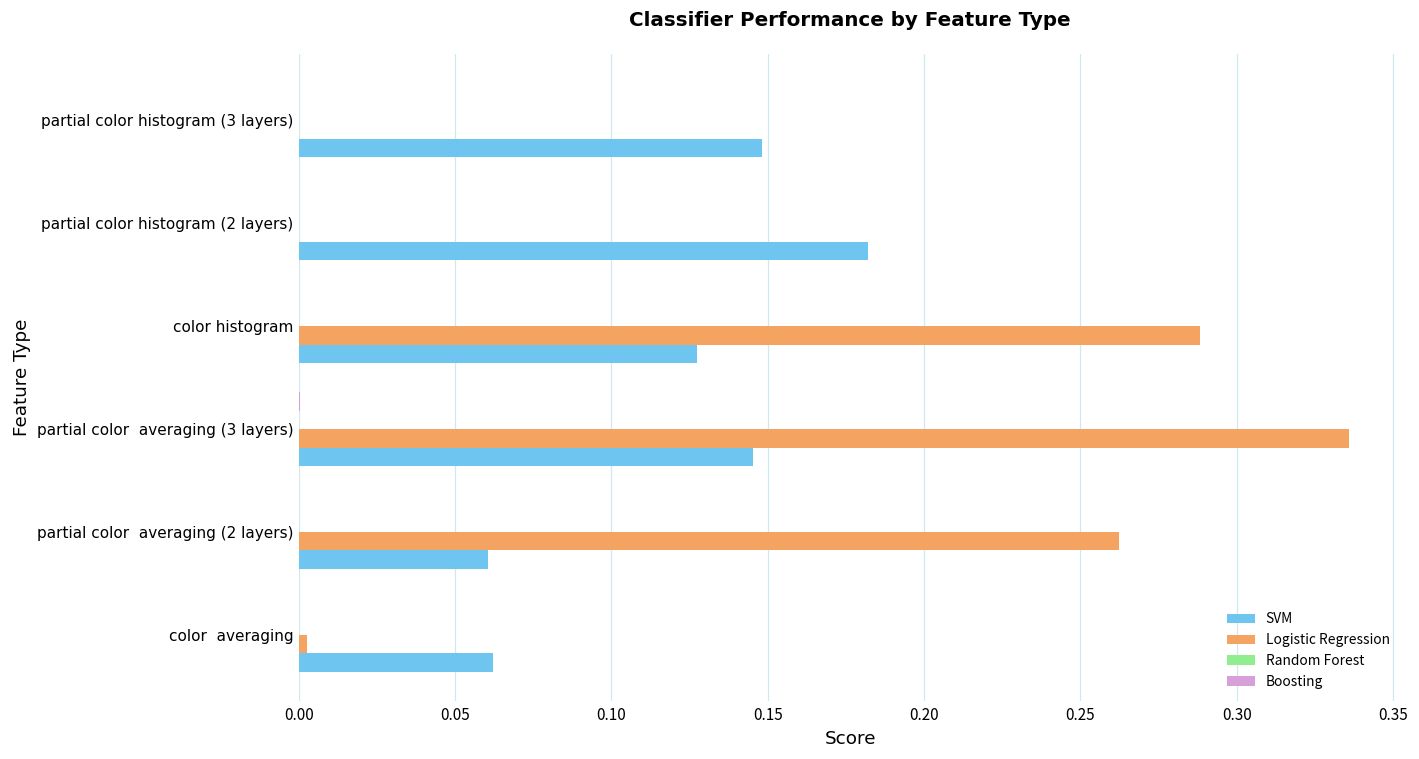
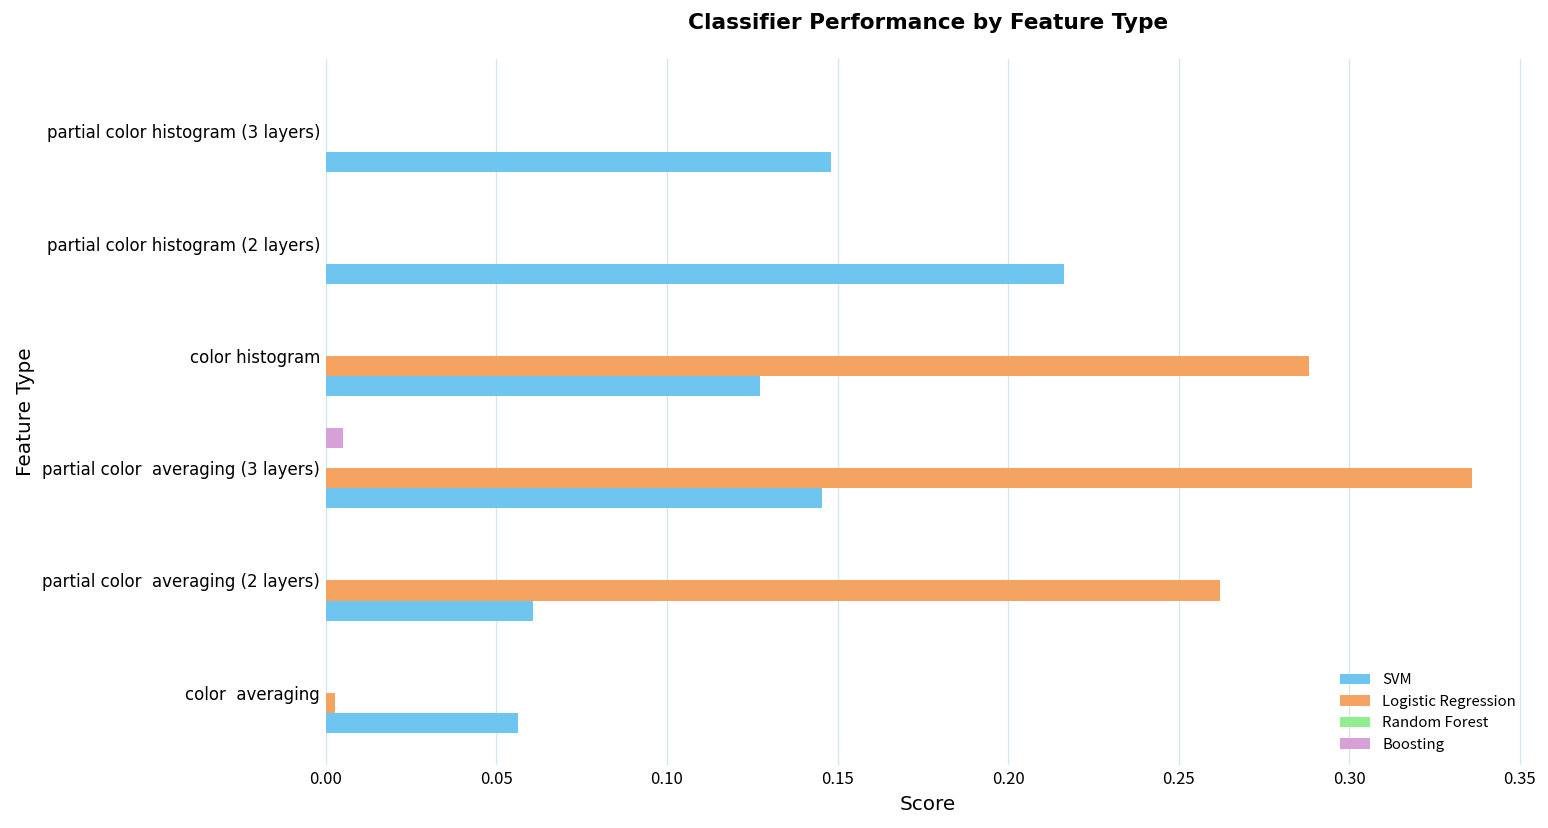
  {
    "SVM": {
      "partial color histogram (3 layers)": 0.148,
-     "partial color histogram (2 layers)": 0.182,
+     "partial color histogram (2 layers)": 0.216,
      "color histogram": 0.127,
      "partial color averaging (3 layers)": 0.145,
      "partial color averaging (2 layers)": 0.061,
-     "color averaging": 0.062
+     "color averaging": 0.056
    },
    "Logistic Regression": {
      "partial color histogram (3 layers)": 0.000,
      "partial color histogram (2 layers)": 0.000,
      "color histogram": 0.288,
      "partial color averaging (3 layers)": 0.336,
      "partial color averaging (2 layers)": 0.262,
      "color averaging": 0.003
    },
    "Random Forest": {
      "partial color histogram (3 layers)": 0.000,
      "partial color histogram (2 layers)": 0.000,
      "color histogram": 0.000,
      "partial color averaging (3 layers)": 0.000,
      "partial color averaging (2 layers)": 0.000,
      "color averaging": 0.000
    },
    "Boosting": {
      "partial color histogram (3 layers)": 0.000,
      "partial color histogram (2 layers)": 0.000,
      "color histogram": 0.000,
-     "partial color averaging (3 layers)": 0.001,
+     "partial color averaging (3 layers)": 0.005,
      "partial color averaging (2 layers)": 0.000,
      "color averaging": 0.000
    }
  }
